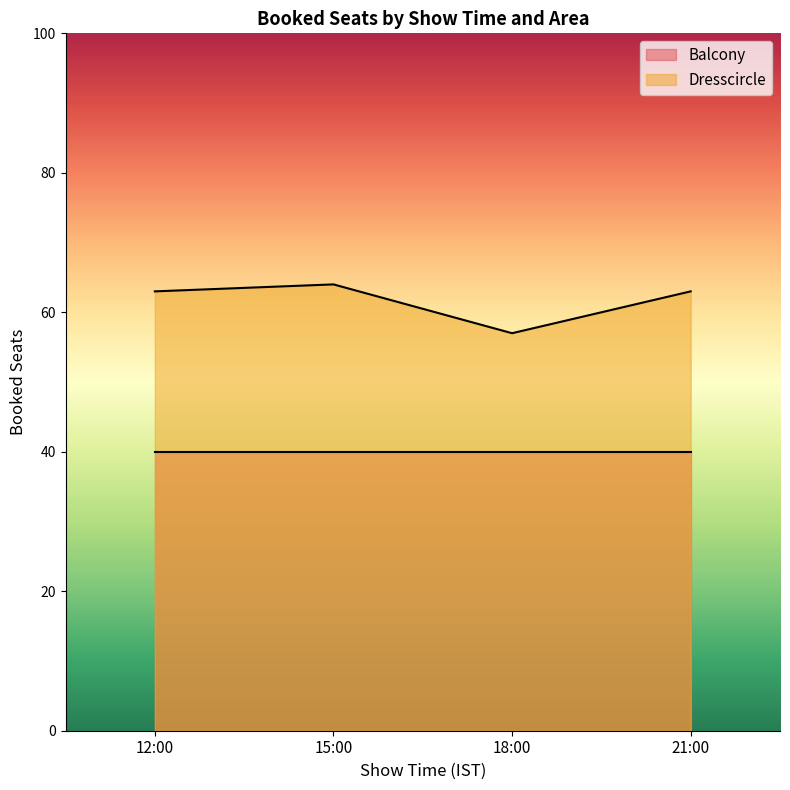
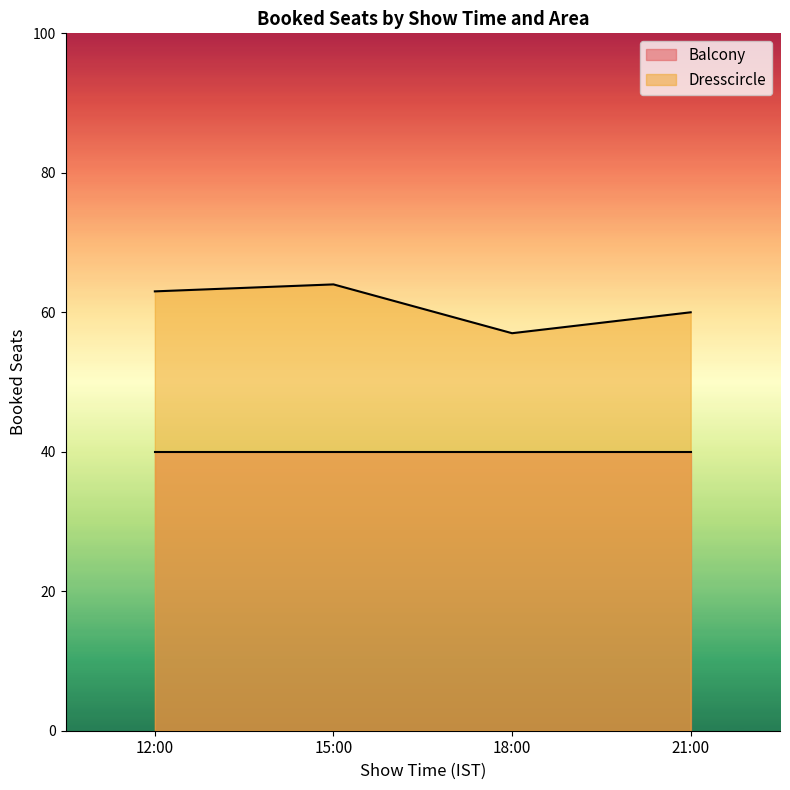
  {
    "Balcony": {
      "12:00": 40,
      "15:00": 40,
      "18:00": 40,
      "21:00": 40
    },
    "Dresscircle": {
      "12:00": 63,
      "15:00": 64,
      "18:00": 57,
-     "21:00": 63
+     "21:00": 60
    }
  }
